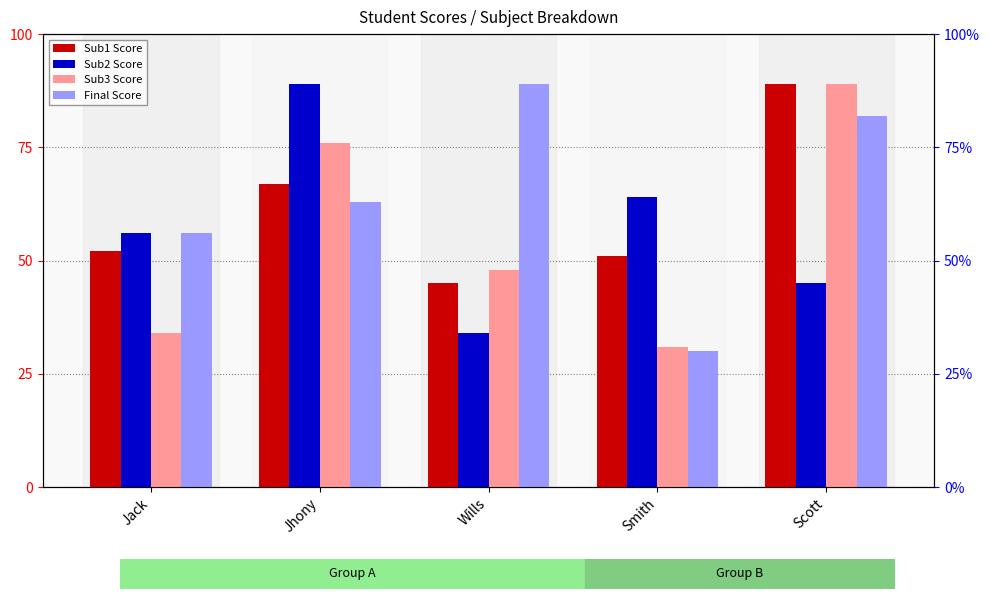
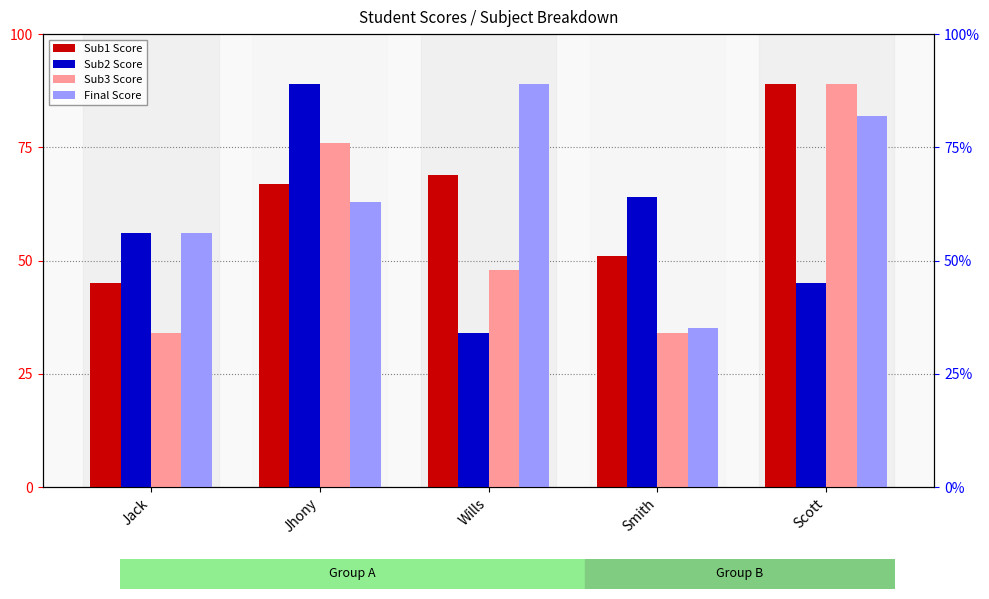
  {
    "Sub1 Score": {
-     "Jack": 52,
+     "Jack": 45,
      "Jhony": 67,
-     "Wills": 45,
+     "Wills": 69,
      "Smith": 51,
      "Scott": 89
    },
    "Sub2 Score": {
      "Jack": 56,
      "Jhony": 89,
      "Wills": 34,
      "Smith": 64,
      "Scott": 45
    },
    "Sub3 Score": {
      "Jack": 34,
      "Jhony": 76,
      "Wills": 48,
-     "Smith": 31,
+     "Smith": 34,
      "Scott": 89
    },
    "Final Score": {
      "Jack": 56,
      "Jhony": 63,
      "Wills": 89,
-     "Smith": 30,
+     "Smith": 35,
      "Scott": 82
    }
  }
